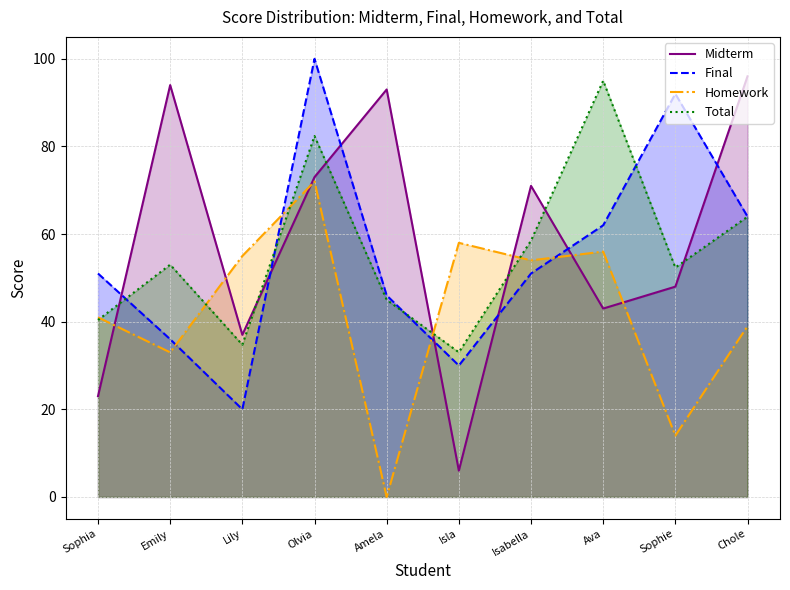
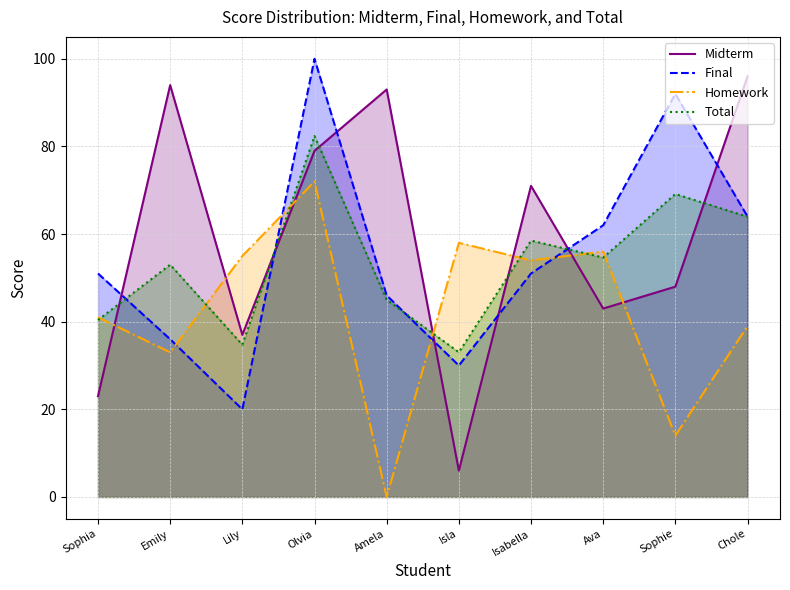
  {
    "Midterm": {
      "Sophia": 23,
      "Emily": 94,
      "Lily": 37,
-     "Olvia": 73,
+     "Olvia": 79,
      "Amela": 93,
      "Isla": 6,
      "Isabella": 71,
      "Ava": 43,
      "Sophie": 48
    },
    "Final": {
      "Sophia": 51,
      "Emily": 36,
      "Lily": 20,
      "Olvia": 100,
      "Amela": 46,
      "Isla": 30,
      "Isabella": 51,
      "Ava": 62
    },
    "Homework": {
      "Sophia": 41,
      "Emily": 33,
      "Lily": 55,
      "Olvia": 72,
      "Amela": 0,
      "Isla": 58,
      "Isabella": 54,
      "Ava": 56,
      "Sophie": 14,
      "Chole": 39
    },
    "Total": {
      "Sophia": 40,
      "Emily": 53,
      "Lily": 35,
      "Olvia": 82,
      "Amela": 45,
      "Isla": 33,
      "Isabella": 59,
-     "Ava": 95,
-     "Sophie": 52
+     "Ava": 55,
+     "Sophie": 69
    }
  }
